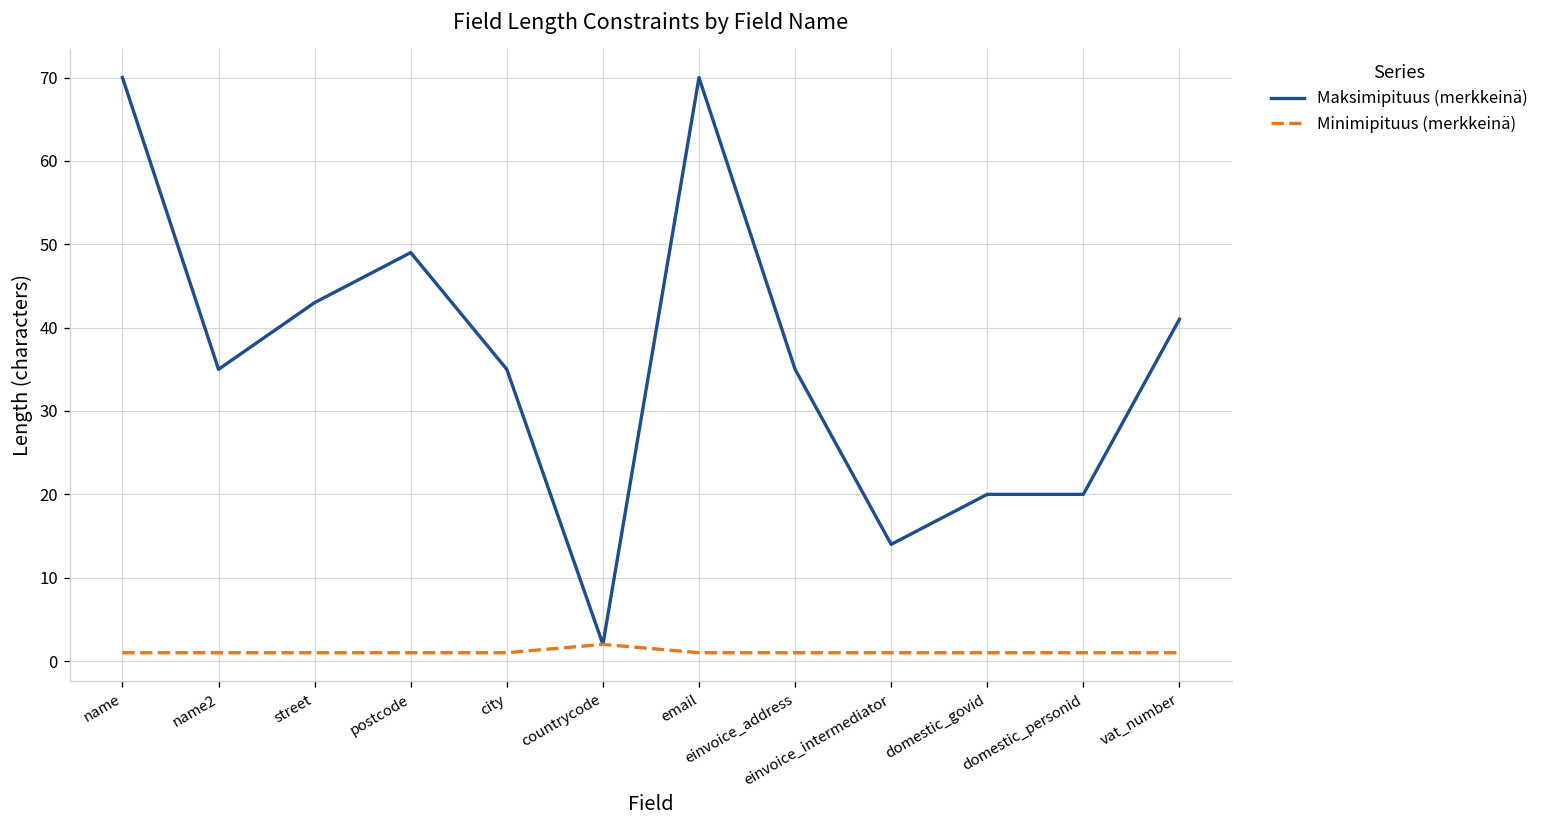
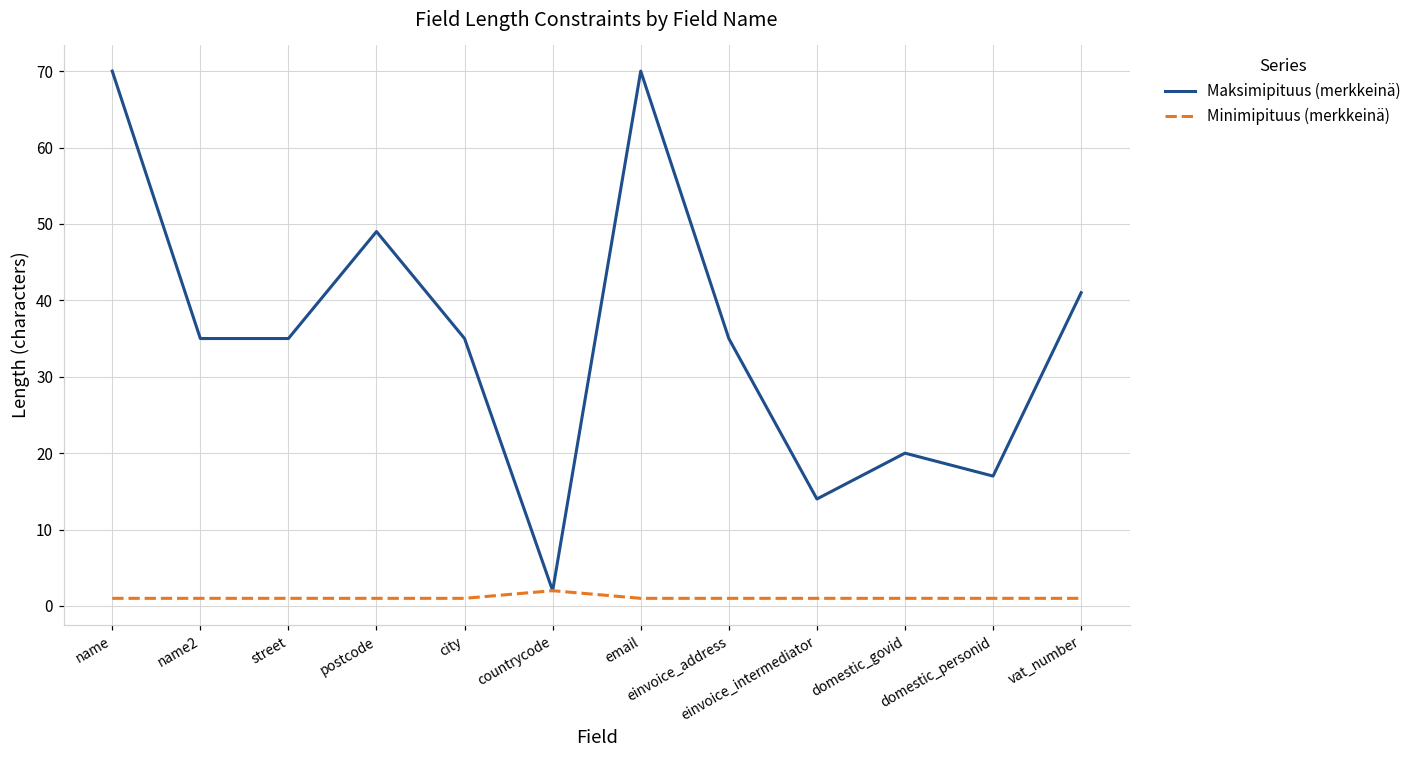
  {
    "Maksimipituus (merkkeinä)": {
      "name": 70,
      "name2": 35,
-     "street": 43,
+     "street": 35,
      "postcode": 49,
      "city": 35,
      "email": 70,
      "einvoice_address": 35,
      "einvoice_intermediator": 14,
      "domestic_govid": 20,
-     "domestic_personid": 20,
+     "domestic_personid": 17,
      "vat_number": 41
    },
    "Minimipituus (merkkeinä)": {
      "name": 1,
      "name2": 1,
      "street": 1,
      "postcode": 1,
      "city": 1,
      "email": 1,
      "einvoice_address": 1,
      "einvoice_intermediator": 1,
      "domestic_govid": 1,
      "domestic_personid": 1,
      "vat_number": 1
    }
  }
